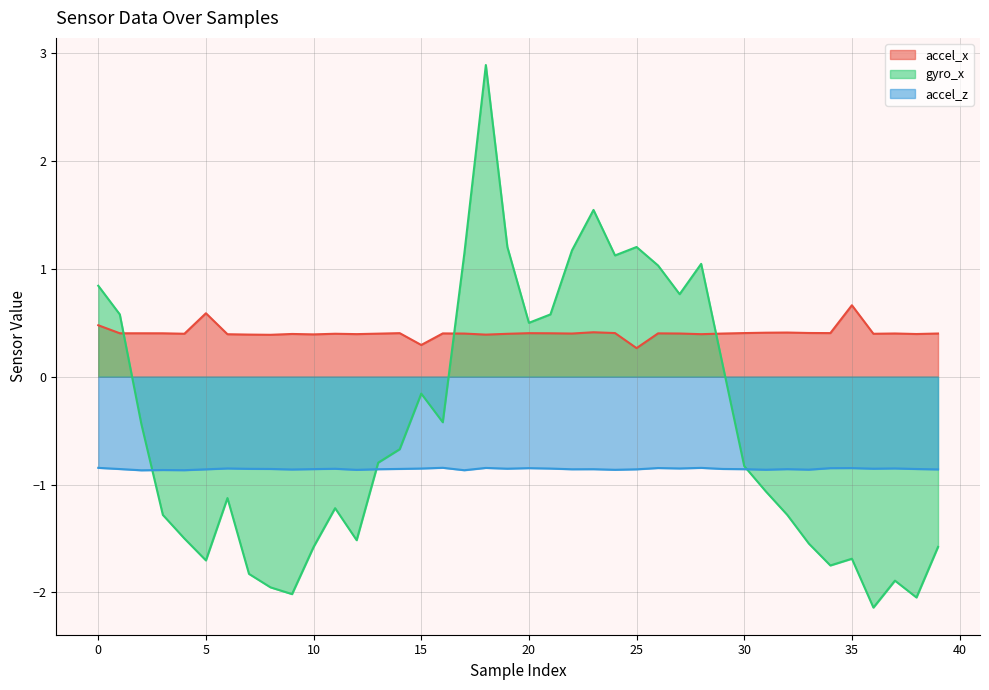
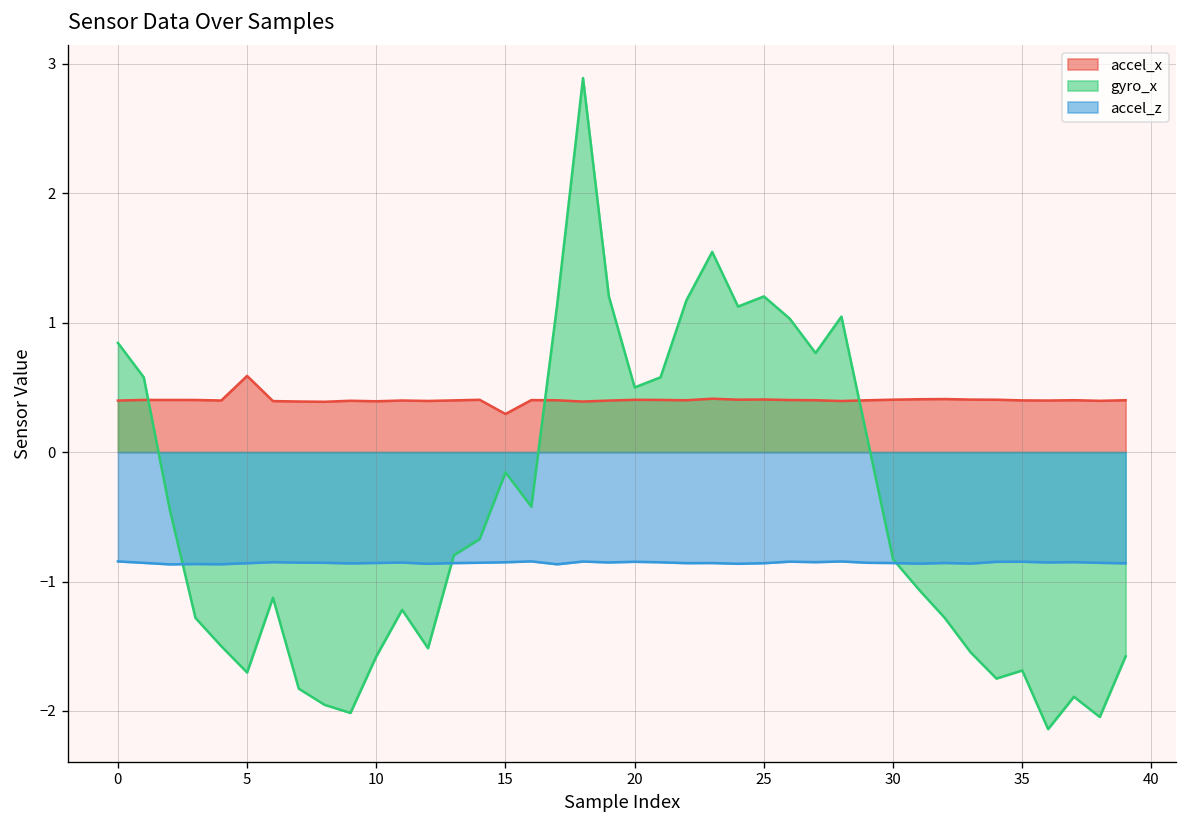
  {
    "accel_x": {
-     "0": 0.48,
+     "0": 0.40,
      "5": 0.59,
      "10": 0.39,
      "15": 0.29,
      "20": 0.40,
-     "25": 0.27,
+     "25": 0.41,
      "30": 0.41,
-     "35": 0.66
+     "35": 0.40
    }
  }
